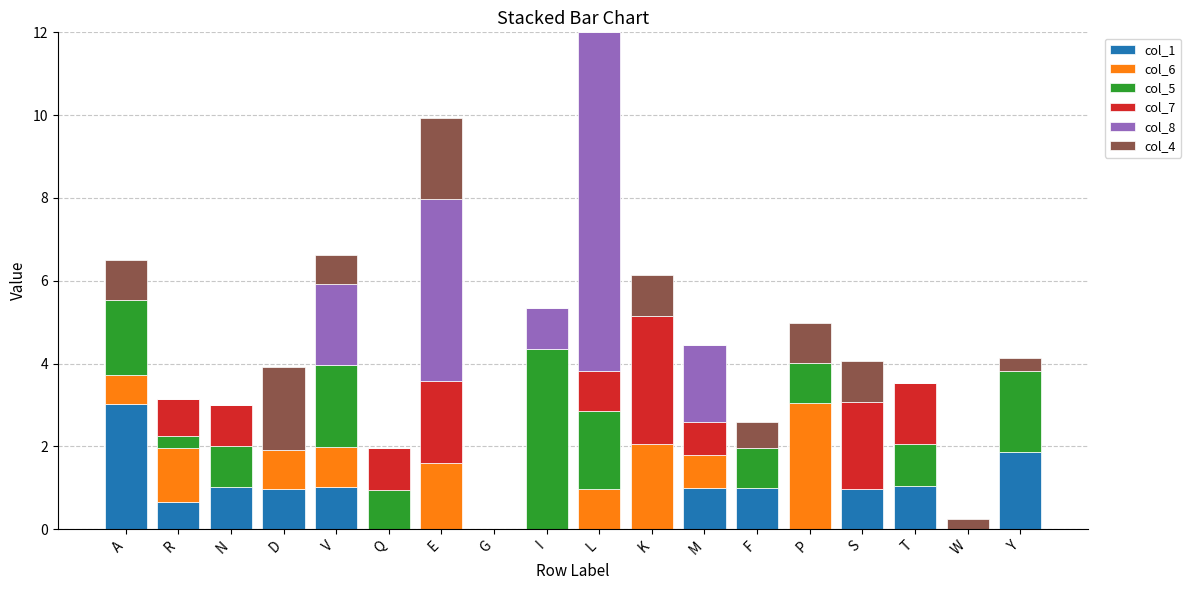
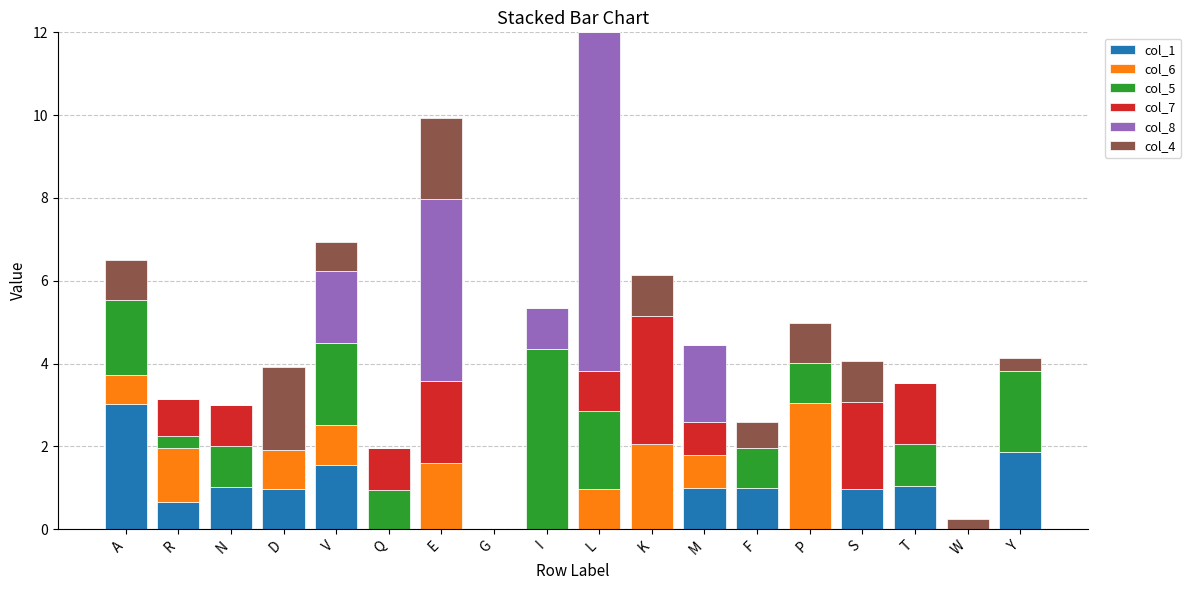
  {
    "col_1": {
      "A": 3.0,
      "R": 0.7,
      "N": 1.0,
      "D": 1.0,
-     "V": 1.0,
+     "V": 1.6,
      "Q": 0.0,
      "E": 0.0,
      "G": 0.0,
      "I": 0.0,
      "L": 0.0,
      "K": 0.0,
      "M": 1.0,
      "F": 1.0,
      "P": 0.0,
      "S": 1.0,
      "T": 1.0,
      "W": 0.0,
      "Y": 1.9
    },
    "col_6": {
      "A": 0.7,
      "R": 1.3,
      "N": 0.0,
      "D": 1.0,
      "V": 1.0,
      "Q": 0.0,
      "E": 1.6,
      "G": 0.0,
      "I": 0.0,
      "L": 1.0,
      "K": 2.1,
      "M": 0.8,
      "F": 0.0,
      "P": 3.0,
      "S": 0.0,
      "T": 0.0,
      "W": 0.0,
      "Y": 0.0
    },
    "col_5": {
      "A": 1.8,
      "R": 0.3,
      "N": 1.0,
      "D": 0.0,
      "V": 2.0,
      "Q": 0.9,
      "E": 0.0,
      "G": 0.0,
      "I": 4.4,
      "L": 1.9,
      "K": 0.0,
      "M": 0.0,
      "F": 1.0,
      "P": 1.0,
      "S": 0.0,
      "T": 1.0,
      "W": 0.0,
      "Y": 1.9
    },
    "col_7": {
      "A": 0.0,
      "R": 0.9,
      "N": 1.0,
      "D": 0.0,
      "V": 0.0,
      "Q": 1.0,
      "E": 2.0,
      "G": 0.0,
      "I": 0.0,
      "L": 1.0,
      "K": 3.1,
      "M": 0.8,
      "F": 0.0,
      "P": 0.0,
      "S": 2.1,
      "T": 1.5,
      "W": 0.0,
      "Y": 0.0
    },
    "col_8": {
      "A": 0.0,
      "R": 0.0,
      "N": 0.0,
      "D": 0.0,
-     "V": 2.0,
+     "V": 1.7,
      "Q": 0.0,
      "E": 4.4,
      "G": 0.0,
      "I": 1.0,
      "L": 8.2,
      "K": 0.0,
      "M": 1.9,
      "F": 0.0,
      "P": 0.0,
      "S": 0.0,
      "T": 0.0,
      "W": 0.0,
      "Y": 0.0
    },
    "col_4": {
      "A": 1.0,
      "R": 0.0,
      "N": 0.0,
      "D": 2.0,
      "V": 0.7,
      "Q": 0.0,
      "E": 1.9,
      "G": 0.0,
      "I": 0.0,
      "L": 0.0,
      "K": 1.0,
      "M": 0.0,
      "F": 0.6,
      "P": 1.0,
      "S": 1.0,
      "T": 0.0,
      "W": 0.3,
      "Y": 0.3
    }
  }
